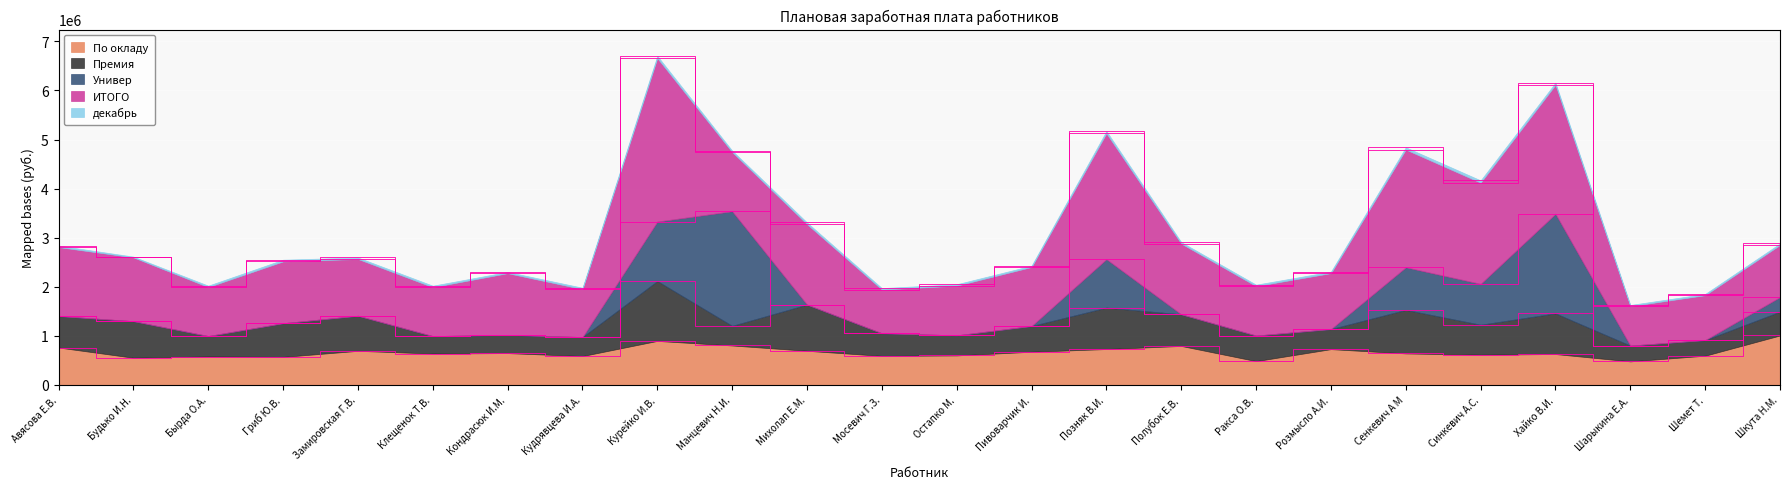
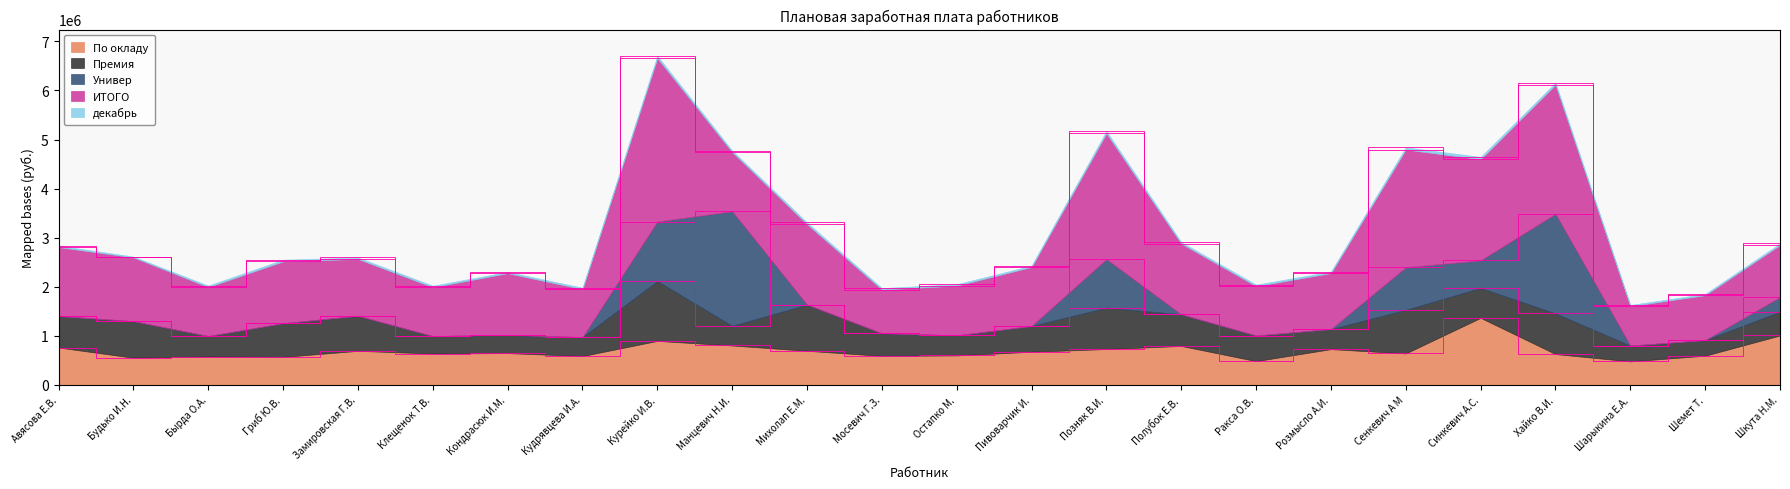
  {
    "По окладу": {
      "Авясова Е.В.": 800000,
      "Будько И.Н.": 600000,
      "Бырда О.А.": 600000,
      "Гриб Ю.В.": 600000,
      "Замировская Г.В.": 700000,
      "Клещенок Т.В.": 600000,
      "Кондрасюк И.М.": 600000,
      "Кудрявцева И.А.": 600000,
      "Курейко И.В.": 900000,
      "Манцевич Н.И.": 800000,
      "Михолап Е.М.": 700000,
      "Мосевич Г.З.": 600000,
      "Остапко М.": 600000,
      "Пивоварчик И.": 700000,
      "Позняк В.И.": 700000,
      "Полубок Е.В.": 800000,
      "Ракса О.В.": 500000,
      "Розмысло А.И.": 700000,
      "Сенкевич А М": 600000,
-     "Синкевич А.С.": 600000,
+     "Синкевич А.С.": 1400000,
      "Хайко В.И.": 600000,
      "Шарыкина Е.А.": 500000,
      "Шемет Т.": 600000,
      "Шкута Н.М.": 1000000
    },
    "Премия": {
      "Курейко И.В.": 1200000,
      "Манцевич Н.И.": 400000,
      "Позняк В.И.": 800000,
      "Сенкевич А М": 900000,
      "Синкевич А.С.": 600000,
      "Хайко В.И.": 800000,
      "Шкута Н.М.": 500000
    },
    "Универ": {
      "Курейко И.В.": 1200000,
      "Манцевич Н.И.": 2300000,
      "Позняк В.И.": 1000000,
      "Сенкевич А М": 900000,
-     "Синкевич А.С.": 800000,
+     "Синкевич А.С.": 600000,
      "Хайко В.И.": 2000000,
      "Шкута Н.М.": 300000
    }
  }
